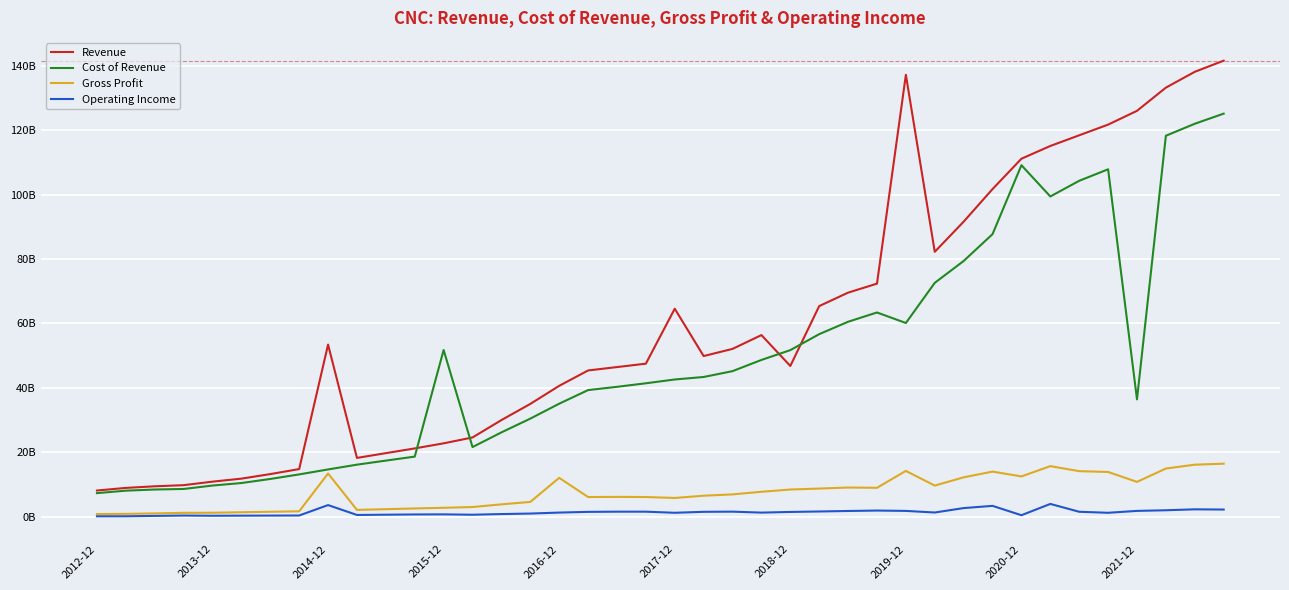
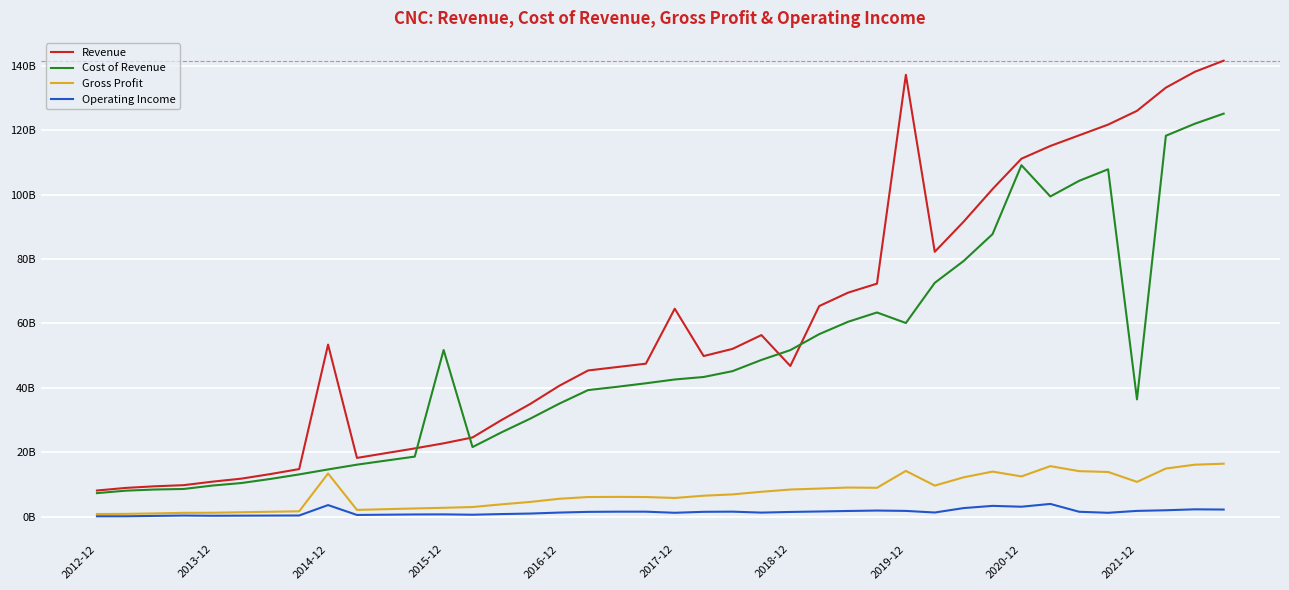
  {
    "Revenue": {
      "2012-12": 8000000000,
      "2013-12": 11000000000,
      "2014-12": 53000000000,
      "2015-12": 23000000000,
      "2016-12": 41000000000,
      "2017-12": 65000000000,
      "2018-12": 47000000000,
      "2019-12": 137000000000,
      "2020-12": 111000000000,
      "2021-12": 126000000000
    },
    "Cost of Revenue": {
      "2012-12": 7000000000,
      "2013-12": 10000000000,
      "2014-12": 15000000000,
      "2015-12": 52000000000,
      "2016-12": 35000000000,
      "2017-12": 43000000000,
      "2018-12": 52000000000,
      "2019-12": 60000000000,
      "2020-12": 109000000000,
      "2021-12": 36000000000
    },
    "Gross Profit": {
      "2013-12": 1000000000,
      "2014-12": 13000000000,
      "2015-12": 3000000000,
-     "2016-12": 12000000000,
+     "2016-12": 6000000000,
      "2017-12": 6000000000,
      "2018-12": 8000000000,
      "2019-12": 14000000000,
      "2020-12": 12000000000,
      "2021-12": 11000000000
    },
    "Operating Income": {
      "2013-12": 0,
      "2014-12": 4000000000,
      "2015-12": 1000000000,
      "2016-12": 1000000000,
      "2017-12": 1000000000,
      "2018-12": 1000000000,
      "2019-12": 2000000000,
-     "2020-12": 0,
+     "2020-12": 3000000000,
      "2021-12": 2000000000
    }
  }
